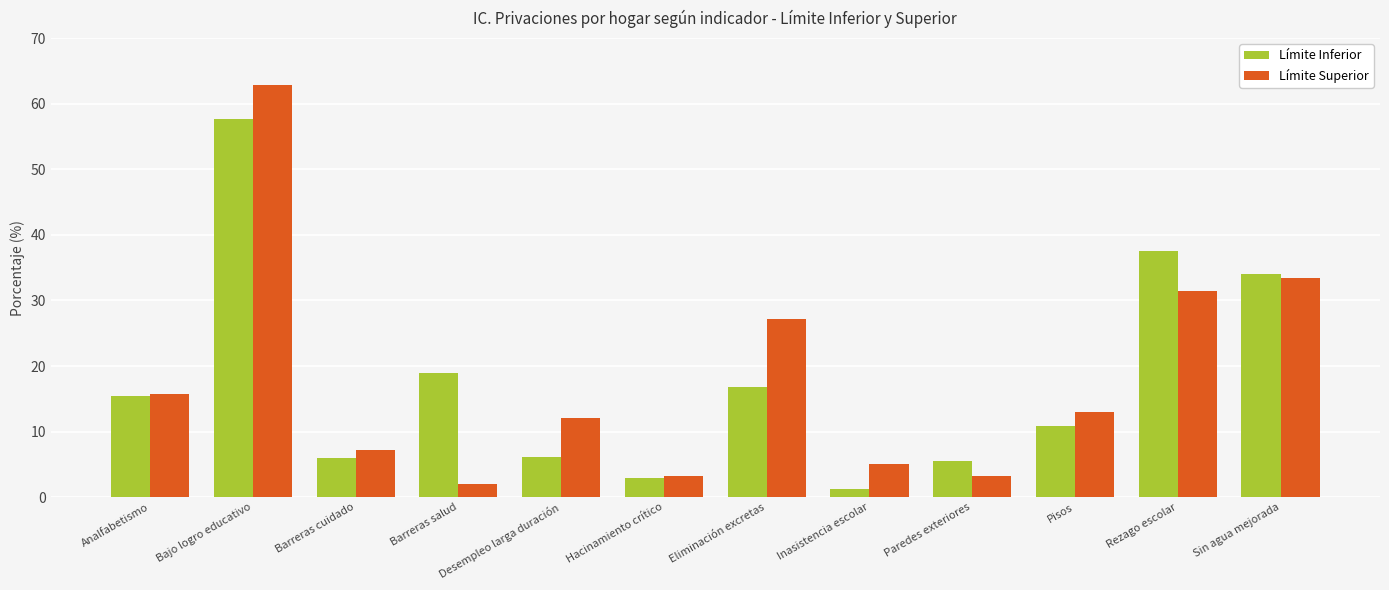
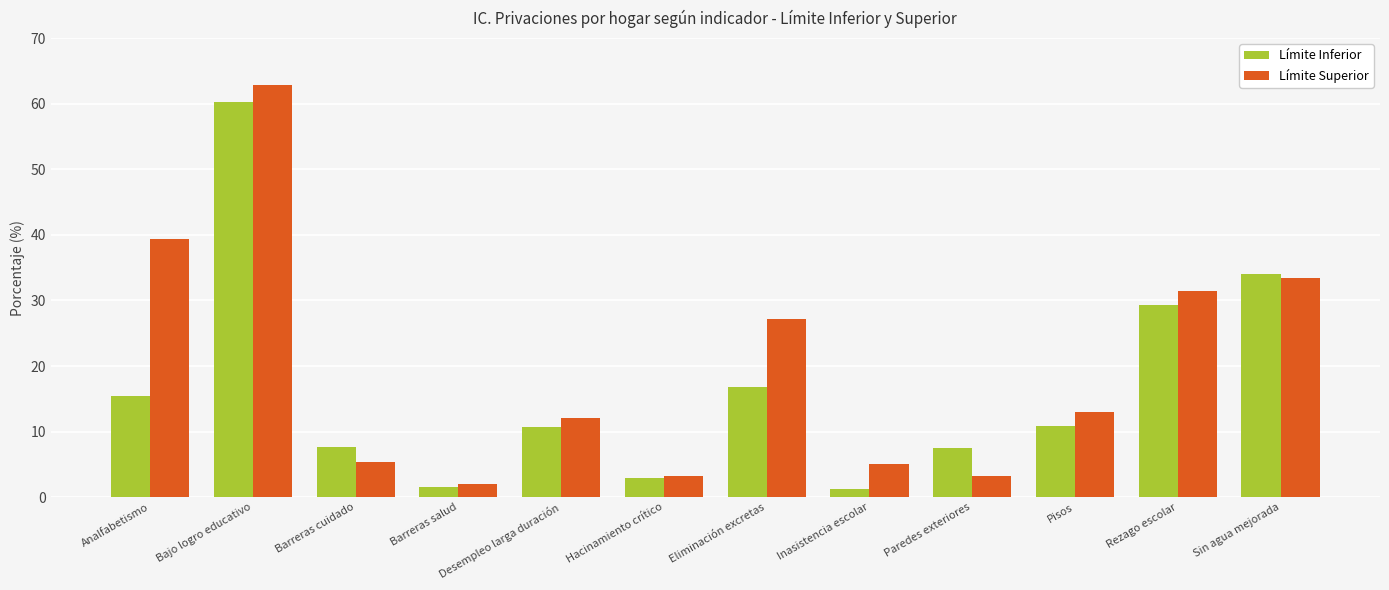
  {
    "Límite Inferior": {
      "Analfabetismo": 16,
-     "Bajo logro educativo": 58,
-     "Barreras cuidado": 6,
-     "Barreras salud": 19,
-     "Desempleo larga duración": 6,
+     "Bajo logro educativo": 60,
+     "Barreras cuidado": 8,
+     "Barreras salud": 2,
+     "Desempleo larga duración": 11,
      "Hacinamiento crítico": 3,
      "Eliminación excretas": 17,
      "Inasistencia escolar": 1,
-     "Paredes exteriores": 6,
+     "Paredes exteriores": 8,
      "Pisos": 11,
-     "Rezago escolar": 38,
+     "Rezago escolar": 29,
      "Sin agua mejorada": 34
    },
    "Límite Superior": {
-     "Analfabetismo": 16,
+     "Analfabetismo": 39,
      "Bajo logro educativo": 63,
-     "Barreras cuidado": 7,
+     "Barreras cuidado": 5,
      "Barreras salud": 2,
      "Desempleo larga duración": 12,
      "Hacinamiento crítico": 3,
      "Eliminación excretas": 27,
      "Inasistencia escolar": 5,
      "Paredes exteriores": 3,
      "Pisos": 13,
      "Rezago escolar": 31,
      "Sin agua mejorada": 34
    }
  }
